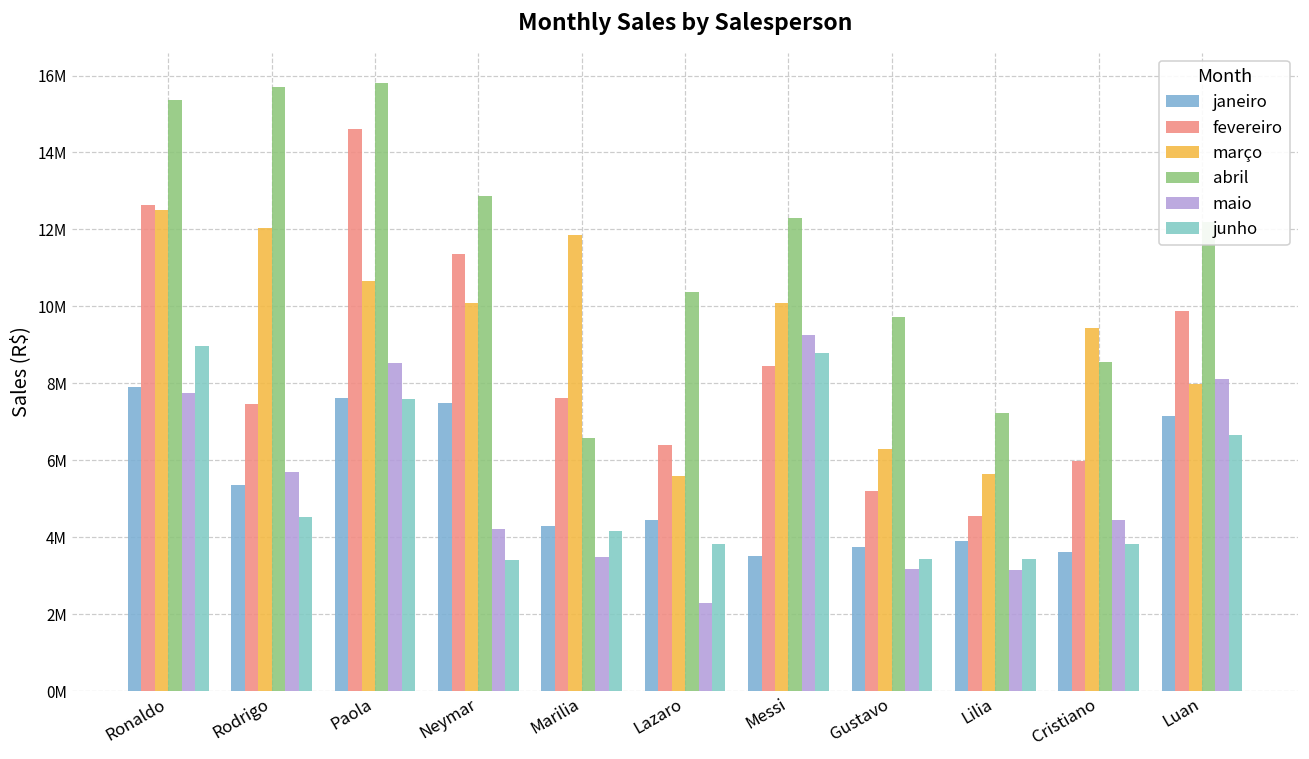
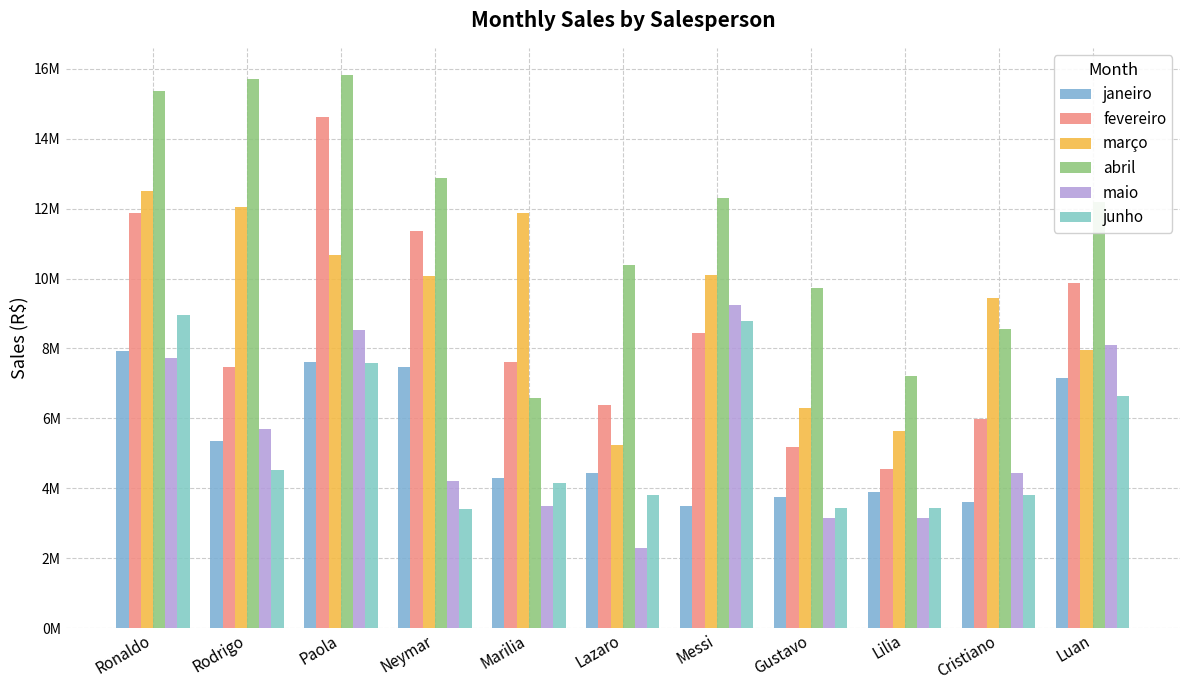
  {
    "fevereiro": {
-     "Ronaldo": 12600000,
+     "Ronaldo": 11900000,
      "Rodrigo": 7500000,
      "Paola": 14600000,
      "Neymar": 11400000,
      "Marilia": 7600000,
      "Lazaro": 6400000,
      "Messi": 8500000,
      "Gustavo": 5200000,
      "Lilia": 4600000,
      "Cristiano": 6000000,
      "Luan": 9900000
    },
    "março": {
      "Ronaldo": 12500000,
      "Rodrigo": 12000000,
      "Paola": 10700000,
      "Neymar": 10100000,
      "Marilia": 11900000,
-     "Lazaro": 5600000,
+     "Lazaro": 5300000,
      "Messi": 10100000,
      "Gustavo": 6300000,
      "Lilia": 5700000,
      "Cristiano": 9400000,
      "Luan": 8000000
    },
    "abril": {
      "Ronaldo": 15400000,
      "Rodrigo": 15700000,
      "Paola": 15800000,
      "Neymar": 12900000,
      "Marilia": 6600000,
      "Lazaro": 10400000,
      "Messi": 12300000,
      "Gustavo": 9700000,
      "Lilia": 7200000,
      "Cristiano": 8500000
    }
  }
